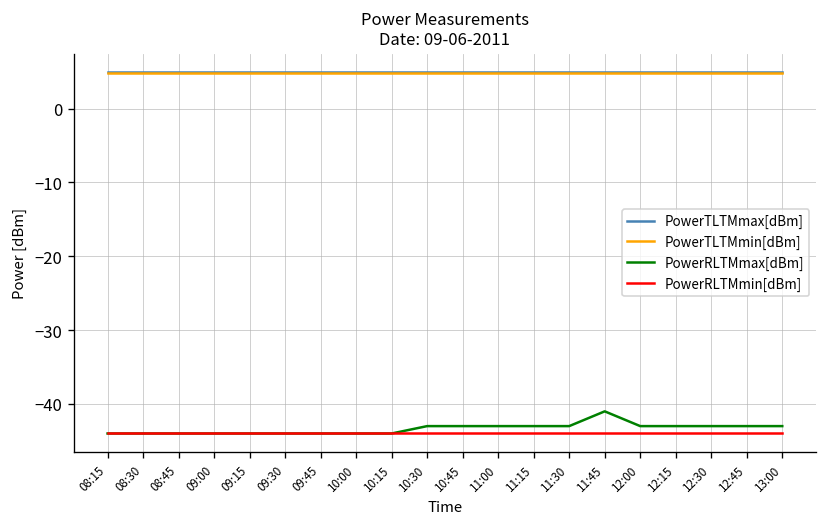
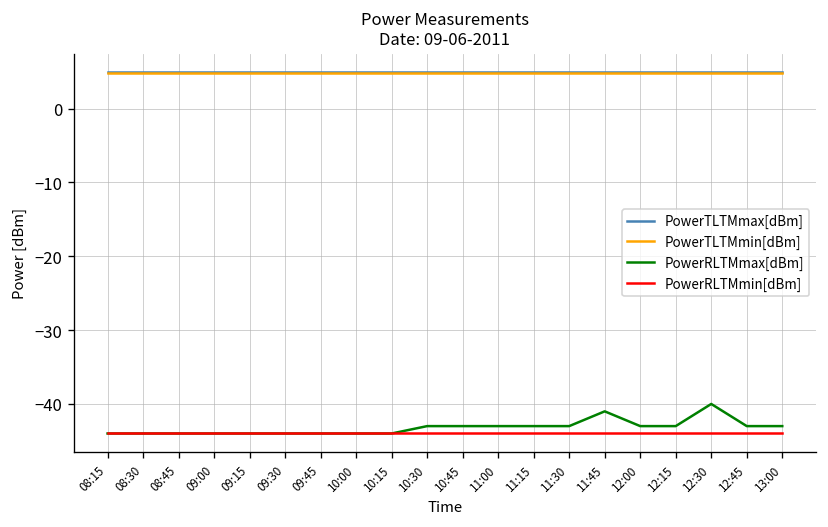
  {
    "PowerRLTMmax[dBm]": {
      "10:30": -43,
      "10:45": -43,
      "11:00": -43,
      "11:15": -43,
      "11:30": -43,
      "11:45": -41,
      "12:00": -43,
      "12:15": -43,
-     "12:30": -43,
+     "12:30": -40,
      "12:45": -43,
      "13:00": -43
    },
    "PowerRLTMmin[dBm]": {
      "10:30": -44,
      "10:45": -44,
      "11:00": -44,
      "11:15": -44,
      "11:30": -44,
      "11:45": -44,
      "12:00": -44,
      "12:15": -44,
      "12:30": -44,
      "12:45": -44,
      "13:00": -44
    }
  }
